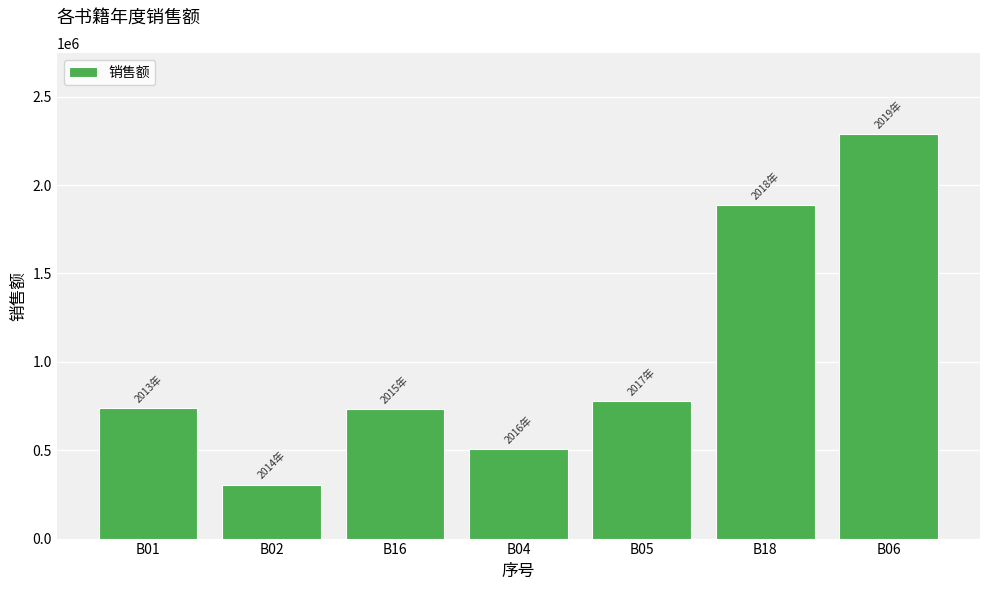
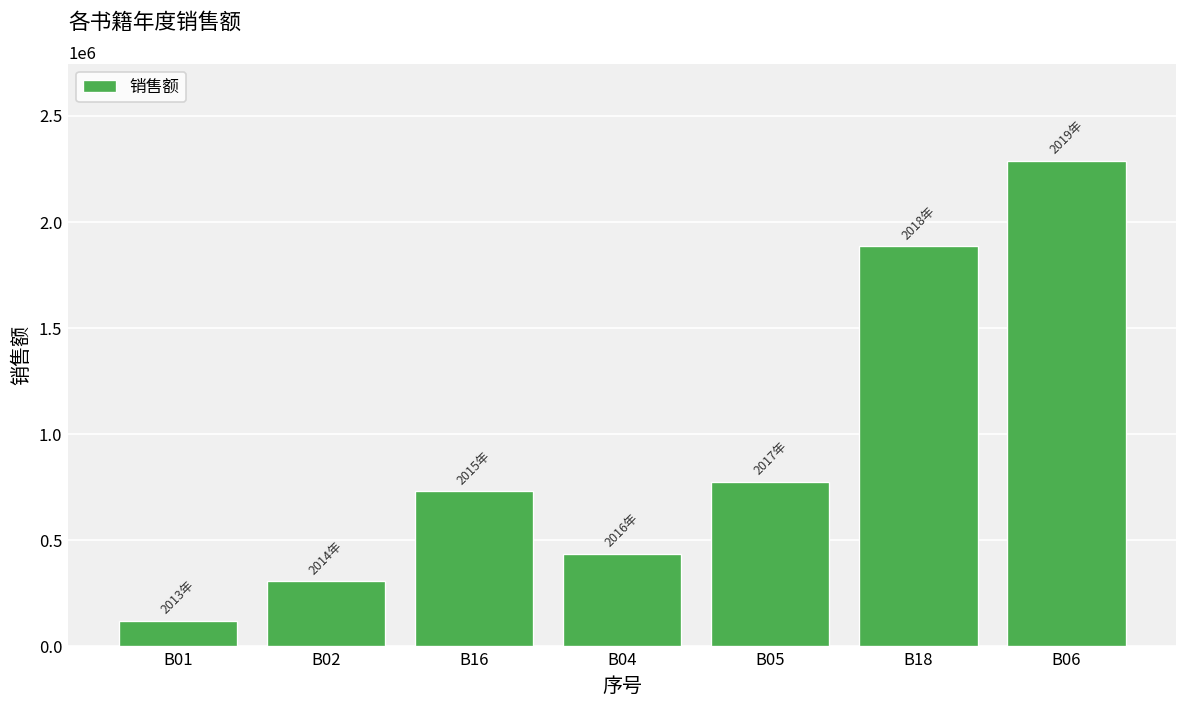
  {
-   "B01": 740000,
-   "B04": 510000
+   "B01": 120000,
+   "B04": 440000
  }
